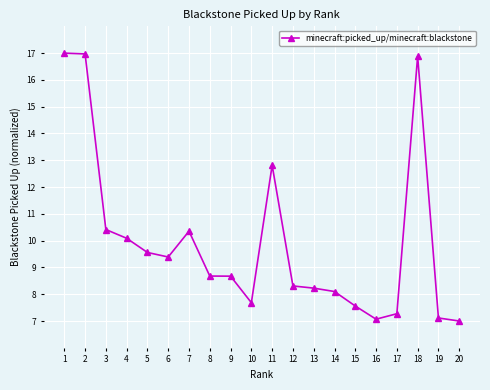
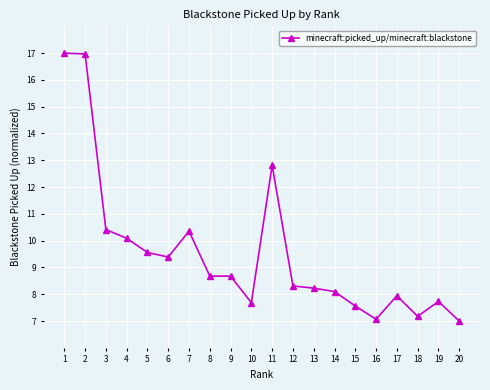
  {
    "1": 17.0,
    "2": 17.0,
    "3": 10.4,
    "4": 10.1,
    "5": 9.6,
    "6": 9.4,
    "7": 10.4,
    "8": 8.7,
    "9": 8.7,
    "10": 7.7,
    "11": 12.8,
    "12": 8.3,
    "13": 8.2,
    "14": 8.1,
    "15": 7.6,
    "16": 7.1,
-   "17": 7.3,
-   "18": 16.9,
-   "19": 7.1,
+   "17": 7.9,
+   "18": 7.2,
+   "19": 7.7,
    "20": 7.0
  }
